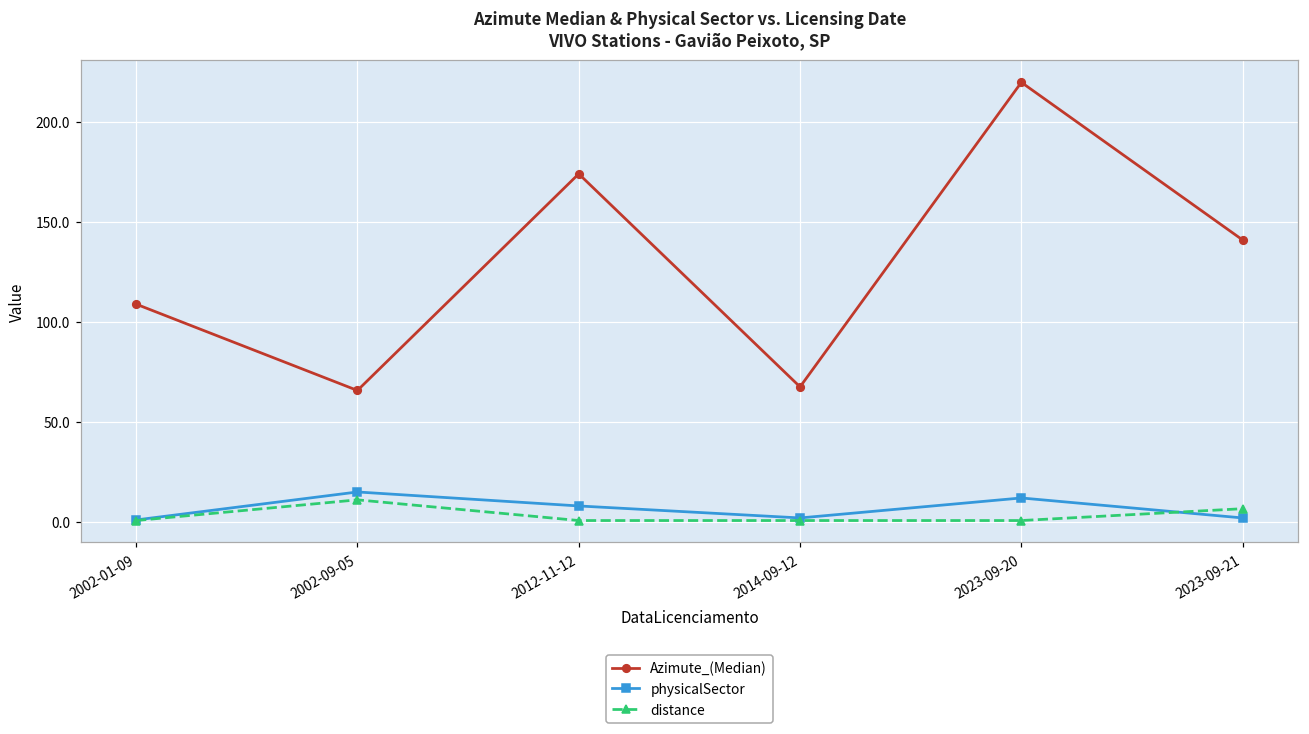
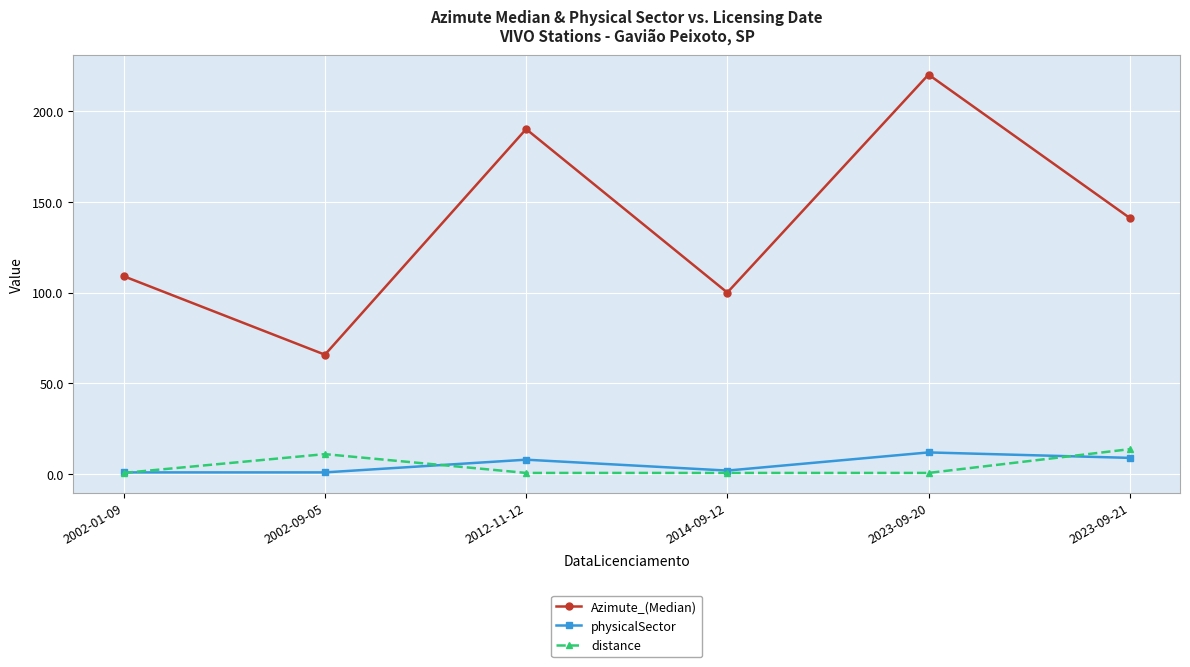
  {
    "Azimute_(Median)": {
      "2002-01-09": 109,
      "2002-09-05": 66,
-     "2012-11-12": 174,
-     "2014-09-12": 68,
+     "2012-11-12": 190,
+     "2014-09-12": 100,
      "2023-09-20": 220,
      "2023-09-21": 141
    },
    "physicalSector": {
-     "2002-09-05": 15,
+     "2002-09-05": 1,
      "2012-11-12": 8,
      "2023-09-20": 12,
-     "2023-09-21": 2
+     "2023-09-21": 9
    },
    "distance": {
      "2002-09-05": 11,
      "2012-11-12": 1,
      "2023-09-20": 1,
-     "2023-09-21": 7
+     "2023-09-21": 14
    }
  }
